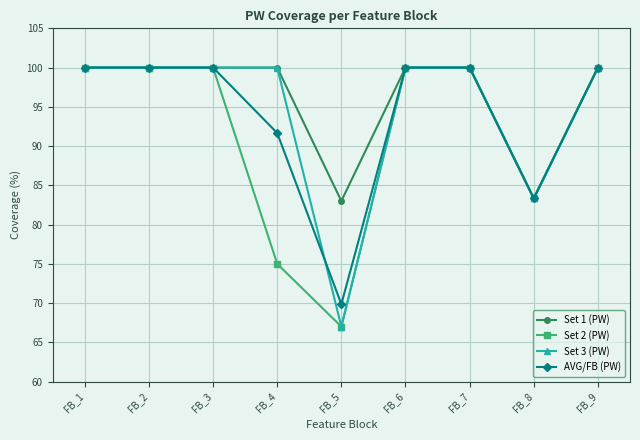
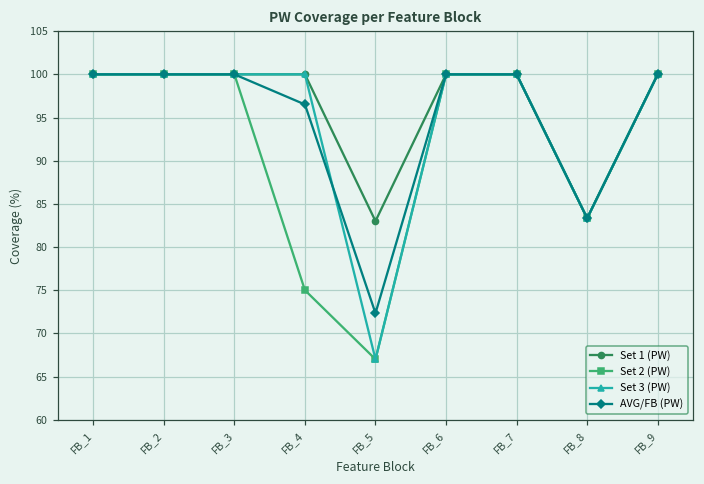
  {
    "AVG/FB (PW)": {
-     "FB_4": 92,
-     "FB_5": 70
+     "FB_4": 97,
+     "FB_5": 72
    }
  }
